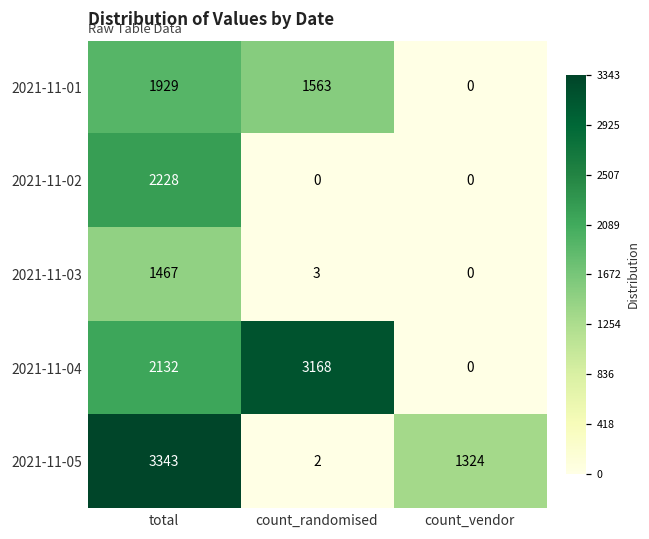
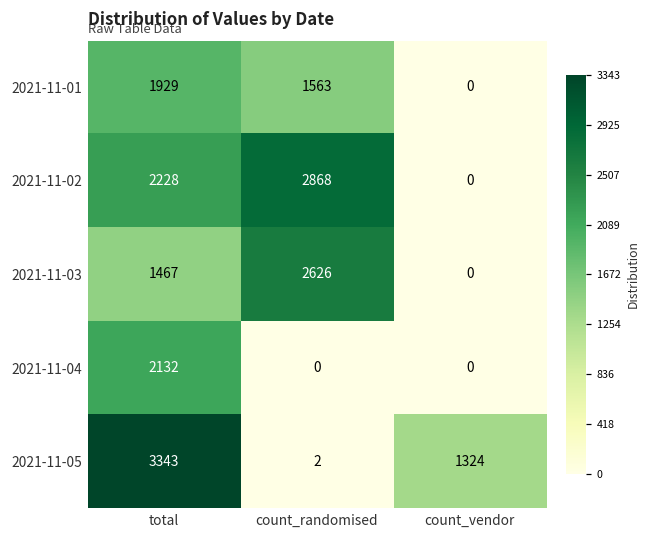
  {
    "2021-11-01": {
      "total": 1929,
      "count_randomised": 1563,
      "count_vendor": 0
    },
    "2021-11-02": {
      "total": 2228,
-     "count_randomised": 0,
+     "count_randomised": 2868,
      "count_vendor": 0
    },
    "2021-11-03": {
      "total": 1467,
-     "count_randomised": 3,
+     "count_randomised": 2626,
      "count_vendor": 0
    },
    "2021-11-04": {
      "total": 2132,
-     "count_randomised": 3168,
+     "count_randomised": 0,
      "count_vendor": 0
    },
    "2021-11-05": {
      "total": 3343,
      "count_randomised": 2,
      "count_vendor": 1324
    }
  }
